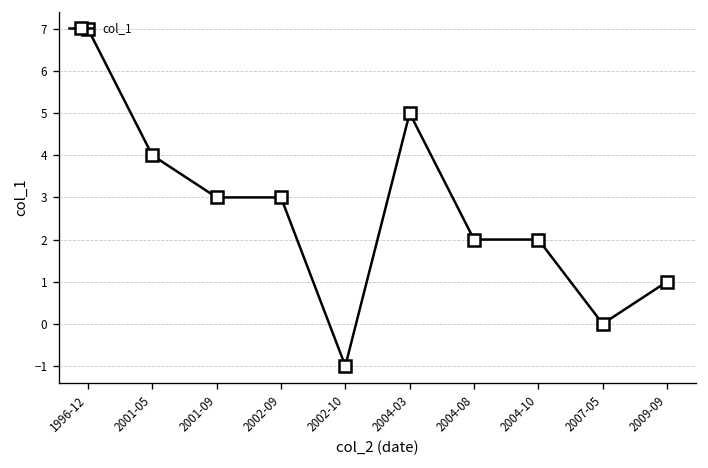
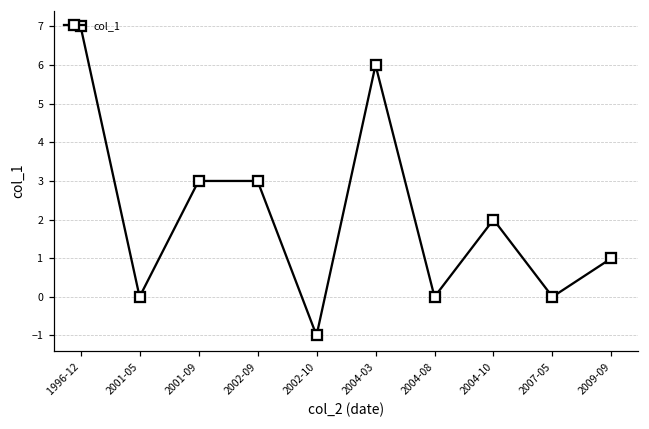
  {
    "1996-12": 7,
-   "2001-05": 4,
+   "2001-05": 0,
    "2001-09": 3,
    "2002-09": 3,
    "2002-10": -1,
-   "2004-03": 5,
-   "2004-08": 2,
+   "2004-03": 6,
+   "2004-08": 0,
    "2004-10": 2,
    "2007-05": 0,
    "2009-09": 1
  }
